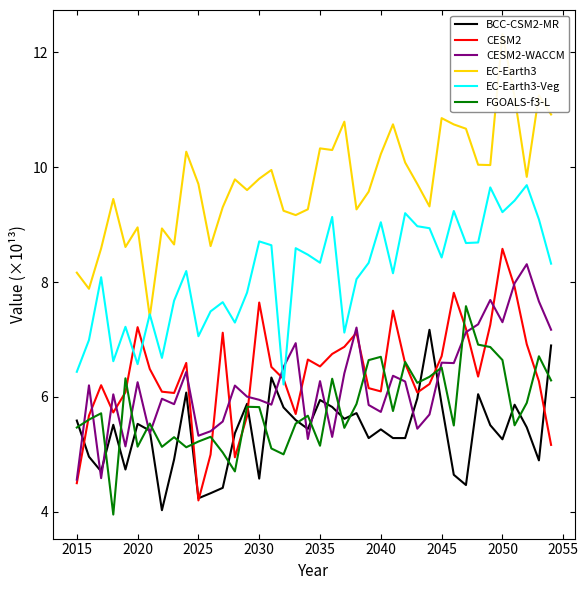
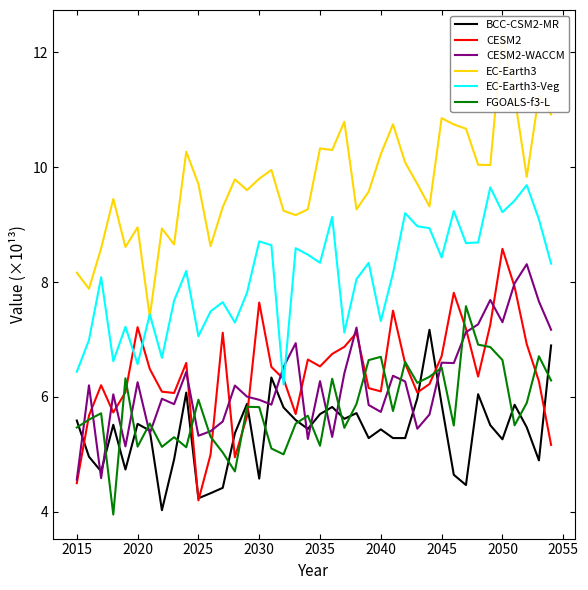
  {
    "BCC-CSM2-MR": {
      "2015": 5.6,
      "2020": 5.5,
      "2030": 4.6,
-     "2035": 5.9,
+     "2035": 5.7,
      "2040": 5.4,
      "2045": 5.9,
      "2050": 5.3
    },
    "CESM2": {
      "2015": 4.5,
      "2020": 7.2,
      "2030": 7.6,
      "2035": 6.5,
      "2040": 6.1,
      "2045": 6.7,
      "2050": 8.6
    },
    "CESM2-WACCM": {
      "2015": 4.6,
      "2020": 6.3,
      "2025": 5.3,
      "2030": 6.0,
      "2035": 6.3,
      "2040": 5.7,
      "2045": 6.6,
      "2050": 7.3
    },
    "EC-Earth3": {
      "2015": 8.2,
      "2020": 9.0,
      "2025": 9.7,
      "2030": 9.8,
      "2035": 10.3,
      "2040": 10.2,
      "2045": 10.9
    },
    "EC-Earth3-Veg": {
      "2015": 6.4,
      "2020": 6.6,
      "2025": 7.1,
      "2030": 8.7,
      "2035": 8.3,
-     "2040": 9.0,
+     "2040": 7.3,
      "2045": 8.4,
      "2050": 9.2
    },
    "FGOALS-f3-L": {
      "2015": 5.5,
      "2020": 5.1,
-     "2025": 5.2,
+     "2025": 6.0,
      "2030": 5.8,
      "2035": 5.2,
      "2040": 6.7,
      "2045": 6.5,
      "2050": 6.6
    }
  }
